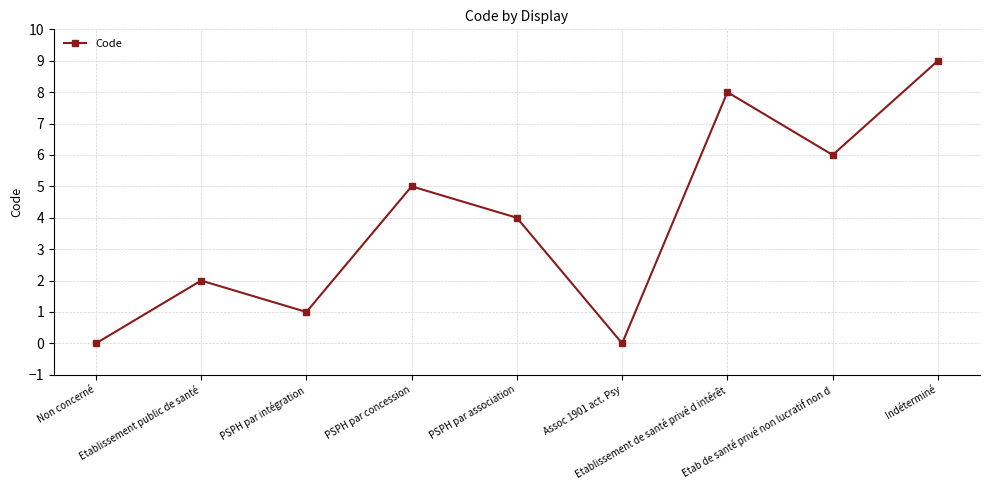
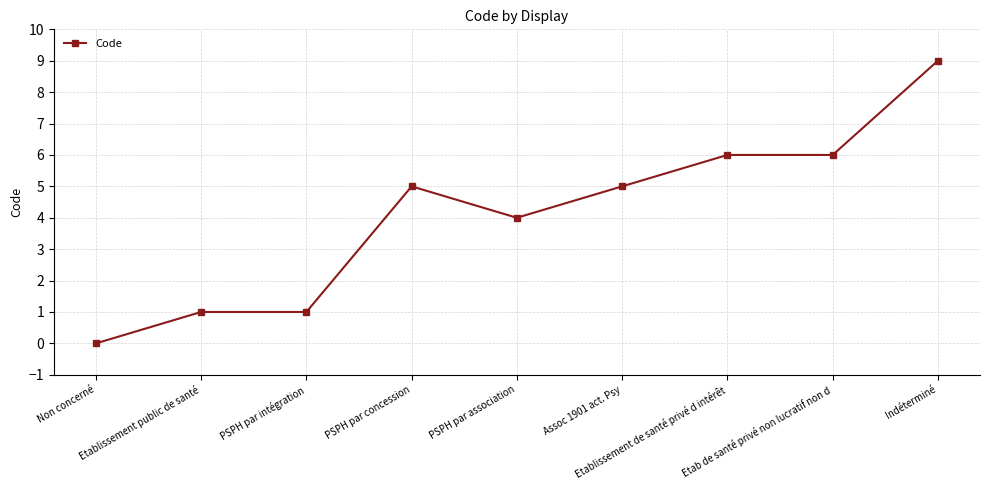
  {
    "Non concerné": 0,
-   "Etablissement public de santé": 2,
+   "Etablissement public de santé": 1,
    "PSPH par intégration": 1,
    "PSPH par concession": 5,
    "PSPH par association": 4,
-   "Assoc 1901 act. Psy": 0,
-   "Etablissement de santé privé d intérêt": 8,
+   "Assoc 1901 act. Psy": 5,
+   "Etablissement de santé privé d intérêt": 6,
    "Etab de santé privé non lucratif non d": 6,
    "Indéterminé": 9
  }
